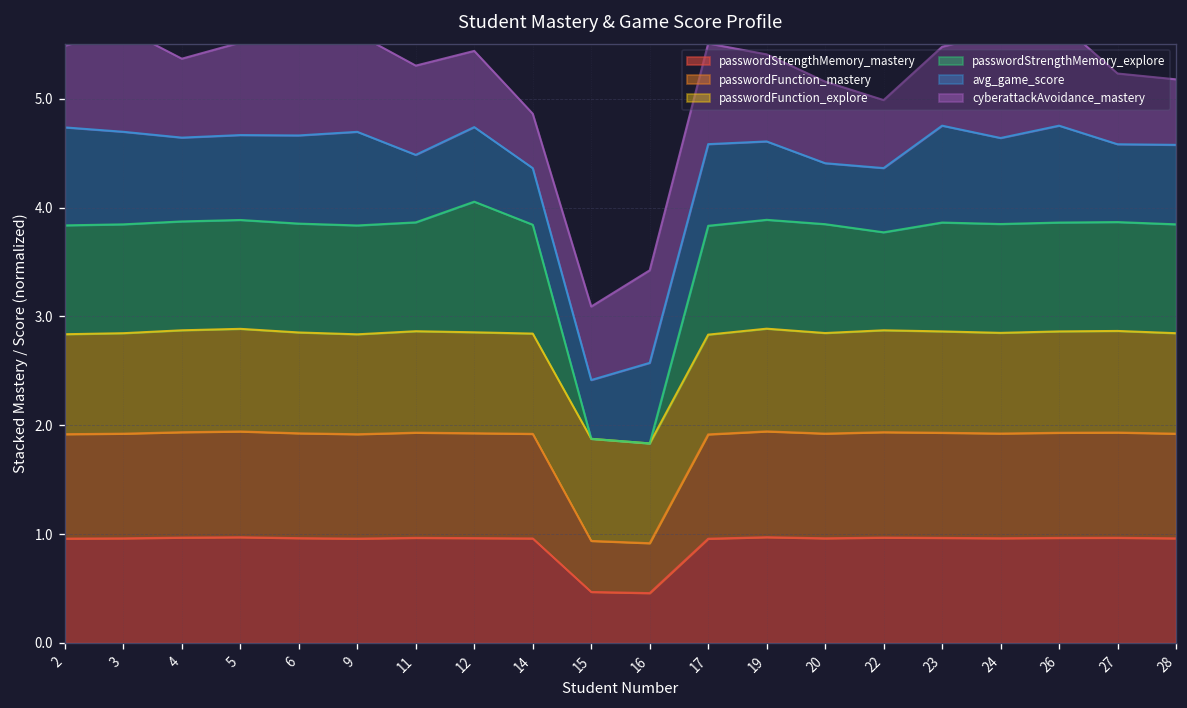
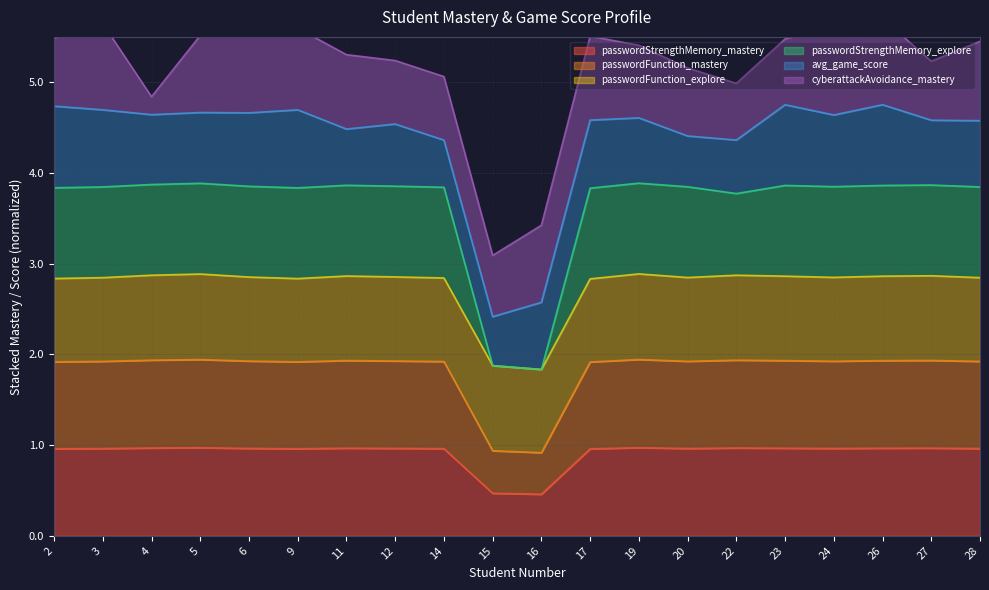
  {
    "passwordStrengthMemory_explore": {
      "2": 1.0,
      "3": 1.0,
      "4": 1.0,
      "5": 1.0,
      "6": 1.0,
      "9": 1.0,
      "11": 1.0,
-     "12": 1.2,
+     "12": 1.0,
      "14": 1.0,
      "17": 1.0,
      "19": 1.0,
      "20": 1.0,
      "22": 0.9,
      "23": 1.0,
      "24": 1.0,
      "26": 1.0,
      "27": 1.0,
      "28": 1.0
    },
    "avg_game_score": {
      "2": 0.9,
      "3": 0.8,
      "4": 0.8,
      "5": 0.8,
      "6": 0.8,
      "9": 0.9,
      "11": 0.6,
      "12": 0.7,
      "14": 0.5,
      "15": 0.5,
      "16": 0.7,
      "17": 0.8,
      "19": 0.7,
      "20": 0.6,
      "22": 0.6,
      "23": 0.9,
      "24": 0.8,
      "26": 0.9,
      "27": 0.7,
      "28": 0.7
    },
    "cyberattackAvoidance_mastery": {
      "2": 0.8,
-     "4": 0.7,
+     "4": 0.2,
      "5": 0.8,
      "11": 0.8,
      "12": 0.7,
-     "14": 0.5,
+     "14": 0.7,
      "15": 0.7,
      "16": 0.9,
      "17": 0.9,
      "23": 0.7,
-     "28": 0.6
+     "28": 0.9
    }
  }
